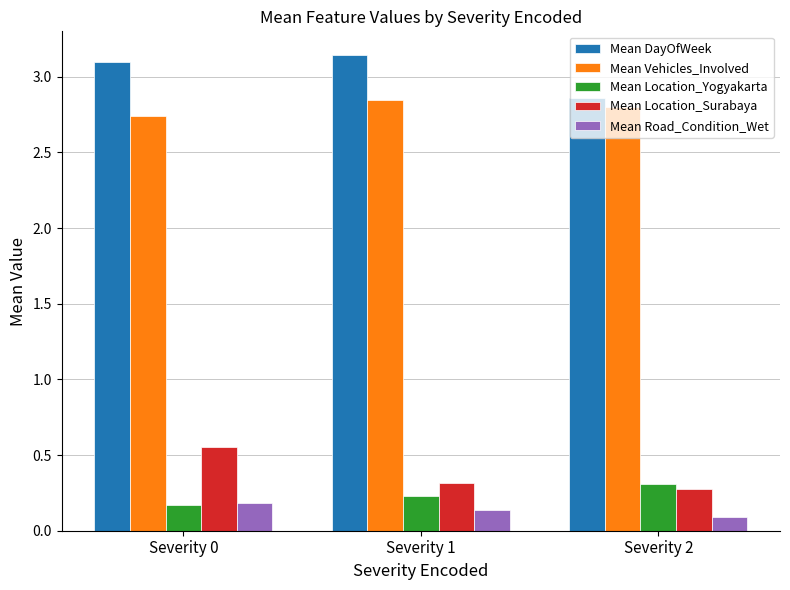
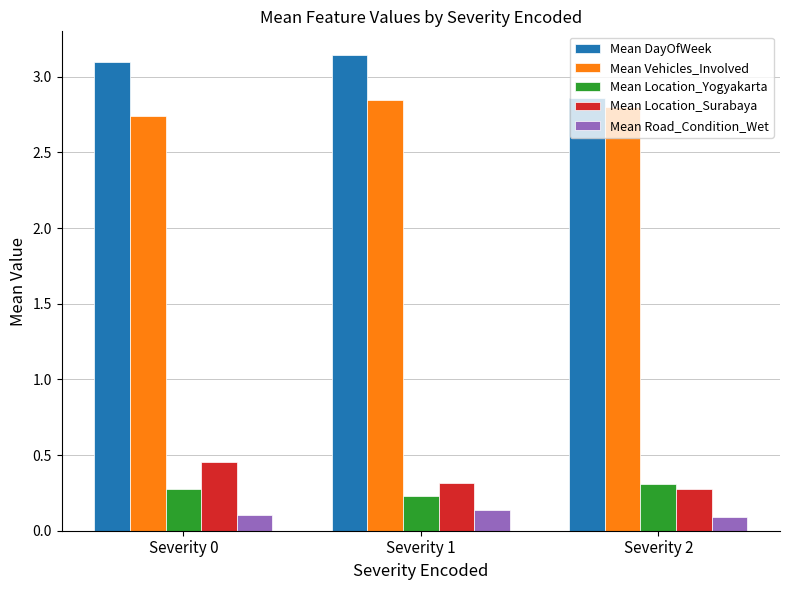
  {
    "Mean DayOfWeek": {
      "Severity 0": 3.10,
      "Severity 1": 3.14
    },
    "Mean Vehicles_Involved": {
      "Severity 0": 2.74,
      "Severity 1": 2.85
    },
    "Mean Location_Yogyakarta": {
-     "Severity 0": 0.17,
+     "Severity 0": 0.27,
      "Severity 1": 0.23,
      "Severity 2": 0.31
    },
    "Mean Location_Surabaya": {
-     "Severity 0": 0.56,
+     "Severity 0": 0.45,
      "Severity 1": 0.32,
      "Severity 2": 0.27
    },
    "Mean Road_Condition_Wet": {
-     "Severity 0": 0.18,
+     "Severity 0": 0.10,
      "Severity 1": 0.14,
      "Severity 2": 0.09
    }
  }
